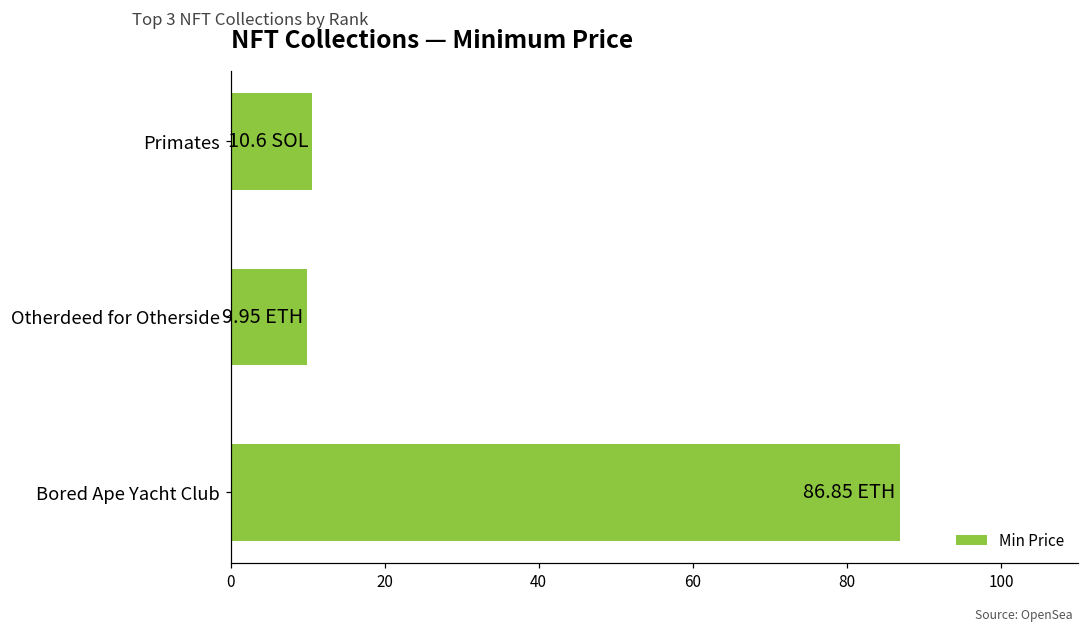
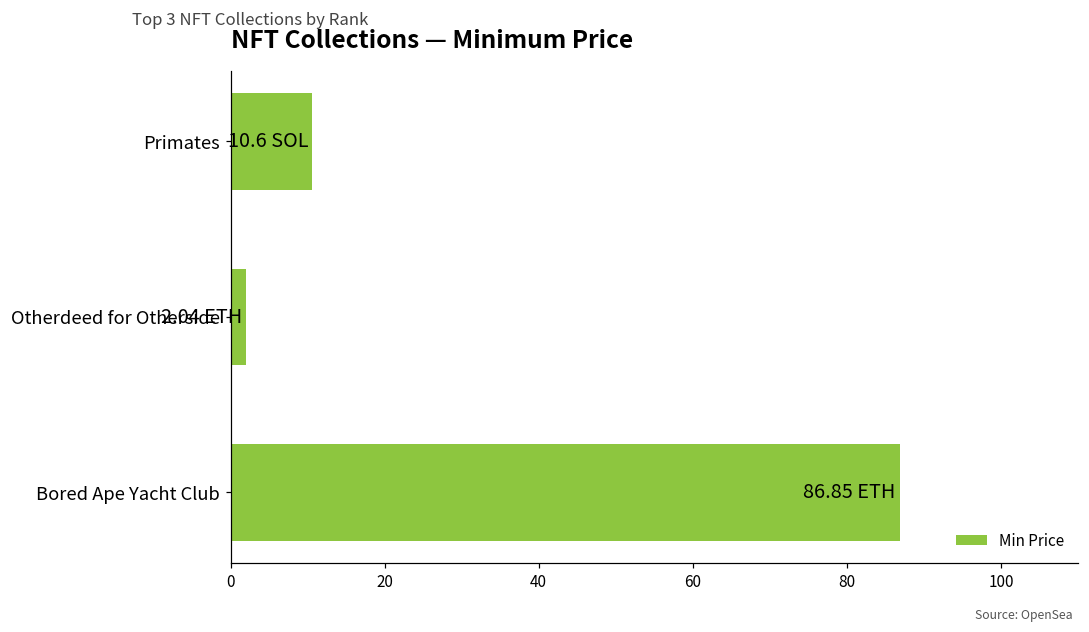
  {
    "Primates": 10.6,
-   "Otherdeed for Otherside": 9.95,
+   "Otherdeed for Otherside": 2.04,
    "Bored Ape Yacht Club": 86.85
  }
